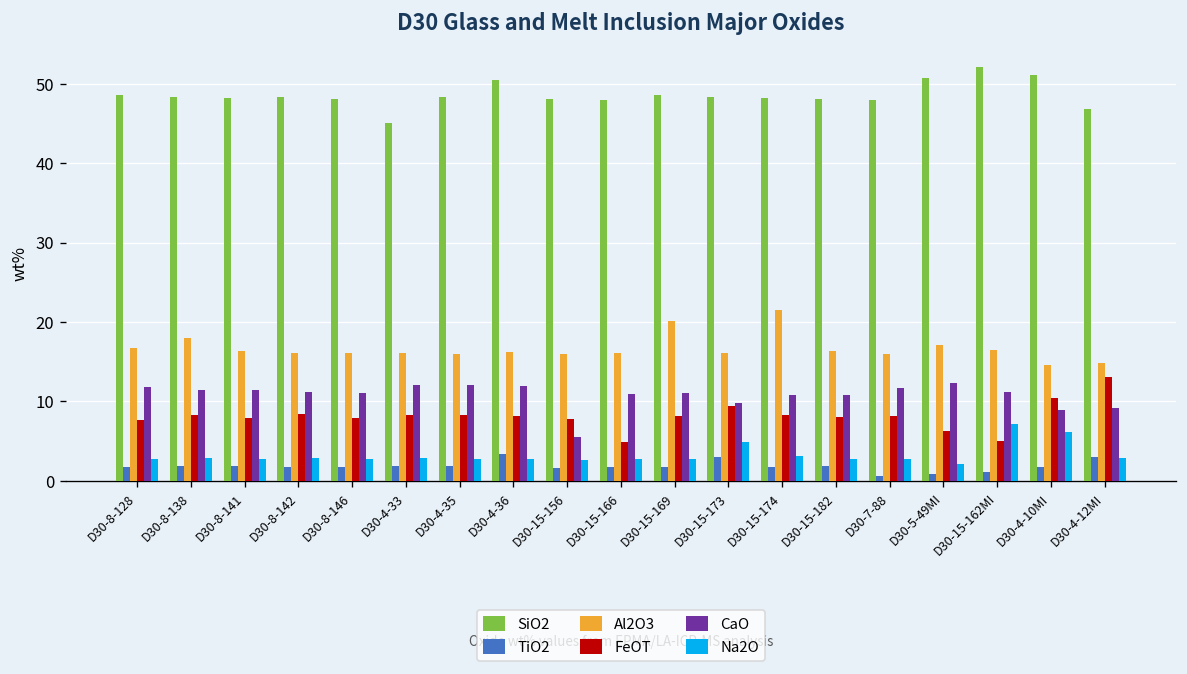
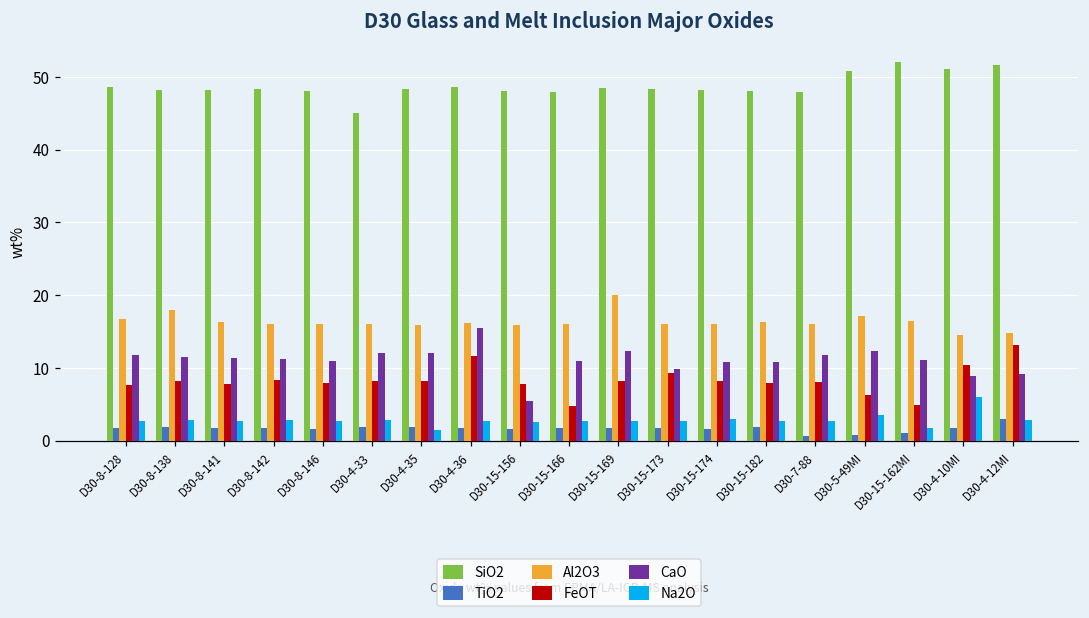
  {
    "SiO2": {
      "D30-8-128": 49,
      "D30-8-138": 48,
      "D30-8-141": 48,
      "D30-8-142": 48,
      "D30-8-146": 48,
      "D30-4-33": 45,
      "D30-4-35": 48,
-     "D30-4-36": 50,
+     "D30-4-36": 49,
      "D30-15-156": 48,
      "D30-15-166": 48,
      "D30-15-169": 49,
      "D30-15-173": 48,
      "D30-15-174": 48,
      "D30-15-182": 48,
      "D30-7-88": 48,
      "D30-5-49MI": 51,
      "D30-15-162MI": 52,
      "D30-4-10MI": 51,
-     "D30-4-12MI": 47
+     "D30-4-12MI": 52
    },
    "TiO2": {
      "D30-8-128": 2,
      "D30-8-138": 2,
      "D30-8-141": 2,
      "D30-8-142": 2,
      "D30-8-146": 2,
      "D30-4-33": 2,
      "D30-4-35": 2,
-     "D30-4-36": 3,
+     "D30-4-36": 2,
      "D30-15-156": 2,
      "D30-15-166": 2,
      "D30-15-169": 2,
-     "D30-15-173": 3,
+     "D30-15-173": 2,
      "D30-15-174": 2,
      "D30-15-182": 2,
      "D30-7-88": 1,
      "D30-5-49MI": 1,
      "D30-15-162MI": 1,
      "D30-4-10MI": 2,
      "D30-4-12MI": 3
    },
    "Al2O3": {
      "D30-8-128": 17,
      "D30-8-138": 18,
      "D30-8-141": 16,
      "D30-8-142": 16,
      "D30-8-146": 16,
      "D30-4-33": 16,
      "D30-4-35": 16,
      "D30-4-36": 16,
      "D30-15-156": 16,
      "D30-15-166": 16,
      "D30-15-169": 20,
      "D30-15-173": 16,
-     "D30-15-174": 21,
+     "D30-15-174": 16,
      "D30-15-182": 16,
      "D30-7-88": 16,
      "D30-5-49MI": 17,
      "D30-15-162MI": 16,
      "D30-4-10MI": 15,
      "D30-4-12MI": 15
    },
    "FeOT": {
      "D30-8-128": 8,
      "D30-8-138": 8,
      "D30-8-141": 8,
      "D30-8-142": 8,
      "D30-8-146": 8,
      "D30-4-33": 8,
      "D30-4-35": 8,
-     "D30-4-36": 8,
+     "D30-4-36": 12,
      "D30-15-156": 8,
      "D30-15-166": 5,
      "D30-15-169": 8,
      "D30-15-173": 9,
      "D30-15-174": 8,
      "D30-15-182": 8,
      "D30-7-88": 8,
      "D30-5-49MI": 6,
      "D30-15-162MI": 5,
      "D30-4-10MI": 10,
      "D30-4-12MI": 13
    },
    "CaO": {
      "D30-8-128": 12,
      "D30-8-138": 11,
      "D30-8-141": 11,
      "D30-8-142": 11,
      "D30-8-146": 11,
      "D30-4-33": 12,
      "D30-4-35": 12,
-     "D30-4-36": 12,
+     "D30-4-36": 15,
      "D30-15-156": 5,
      "D30-15-166": 11,
-     "D30-15-169": 11,
+     "D30-15-169": 12,
      "D30-15-173": 10,
      "D30-15-174": 11,
      "D30-15-182": 11,
      "D30-7-88": 12,
      "D30-5-49MI": 12,
      "D30-15-162MI": 11,
      "D30-4-10MI": 9,
      "D30-4-12MI": 9
    },
    "Na2O": {
      "D30-8-128": 3,
      "D30-8-138": 3,
      "D30-8-141": 3,
      "D30-8-142": 3,
      "D30-8-146": 3,
      "D30-4-33": 3,
-     "D30-4-35": 3,
+     "D30-4-35": 1,
      "D30-4-36": 3,
      "D30-15-156": 3,
      "D30-15-166": 3,
      "D30-15-169": 3,
-     "D30-15-173": 5,
+     "D30-15-173": 3,
      "D30-15-174": 3,
      "D30-15-182": 3,
      "D30-7-88": 3,
-     "D30-5-49MI": 2,
-     "D30-15-162MI": 7,
+     "D30-5-49MI": 4,
+     "D30-15-162MI": 2,
      "D30-4-10MI": 6,
      "D30-4-12MI": 3
    }
  }
